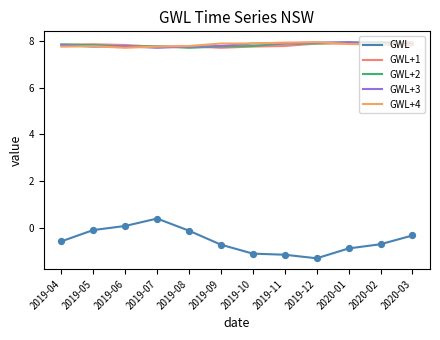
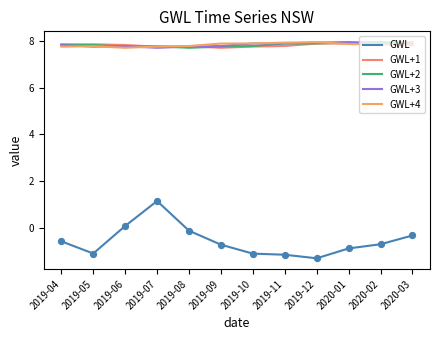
  {
    "GWL": {
      "2019-04": -0.6,
-     "2019-05": -0.1,
+     "2019-05": -1.1,
      "2019-06": 0.1,
-     "2019-07": 0.4,
+     "2019-07": 1.1,
      "2019-08": -0.1,
      "2019-09": -0.7,
      "2019-10": -1.1,
      "2019-11": -1.2,
      "2019-12": -1.3,
      "2020-01": -0.9,
      "2020-02": -0.7,
      "2020-03": -0.3
    }
  }
